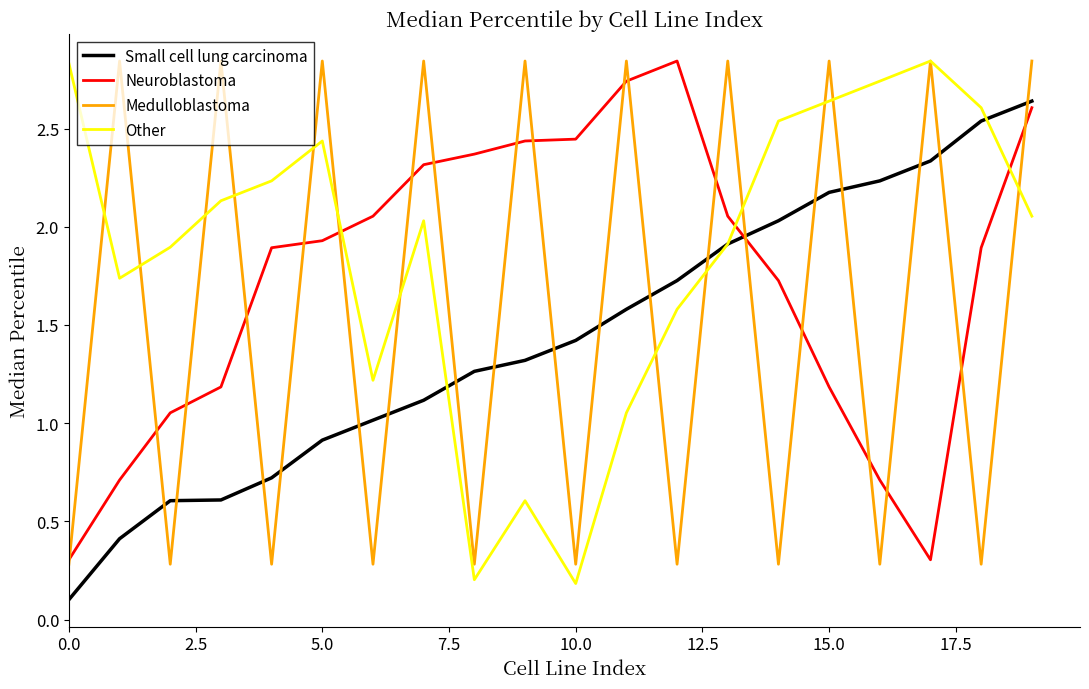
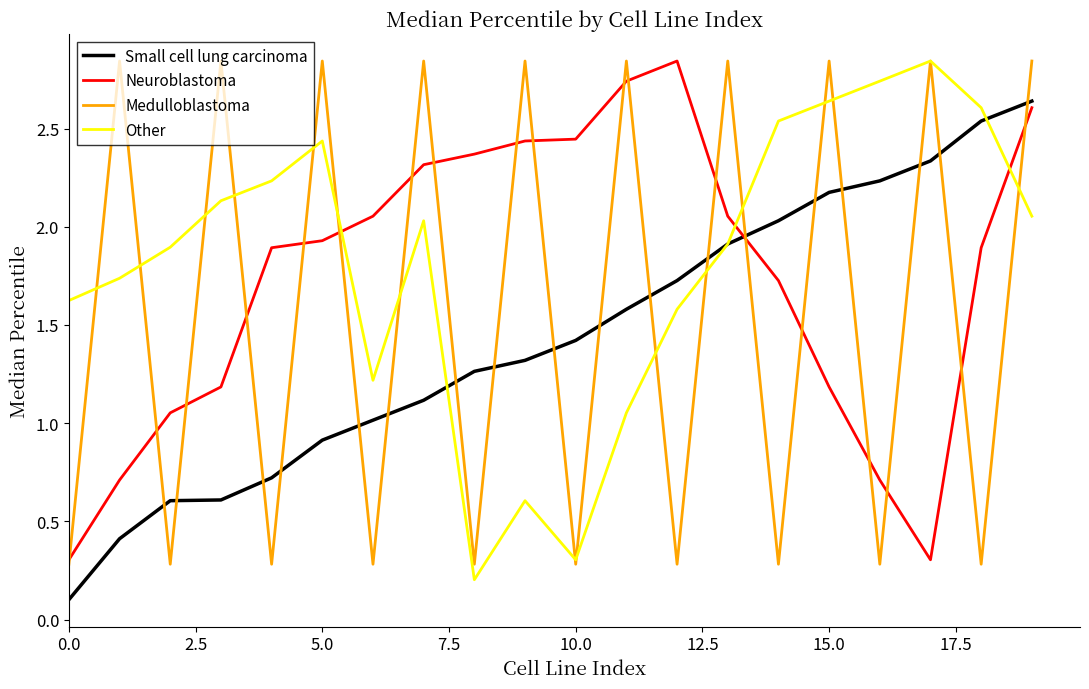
  {
    "Small cell lung carcinoma": {
      "0.0": 0.10,
      "5.0": 0.91,
      "10.0": 1.42,
      "15.0": 2.17
    },
    "Neuroblastoma": {
      "0.0": 0.30,
      "5.0": 1.93,
      "10.0": 2.45,
      "15.0": 1.18
    },
    "Medulloblastoma": {
      "0.0": 0.28,
      "5.0": 2.84,
      "10.0": 0.28,
      "15.0": 2.84
    },
    "Other": {
-     "0.0": 2.83,
+     "0.0": 1.62,
      "5.0": 2.44,
-     "10.0": 0.18,
+     "10.0": 0.30,
      "15.0": 2.64
    }
  }
